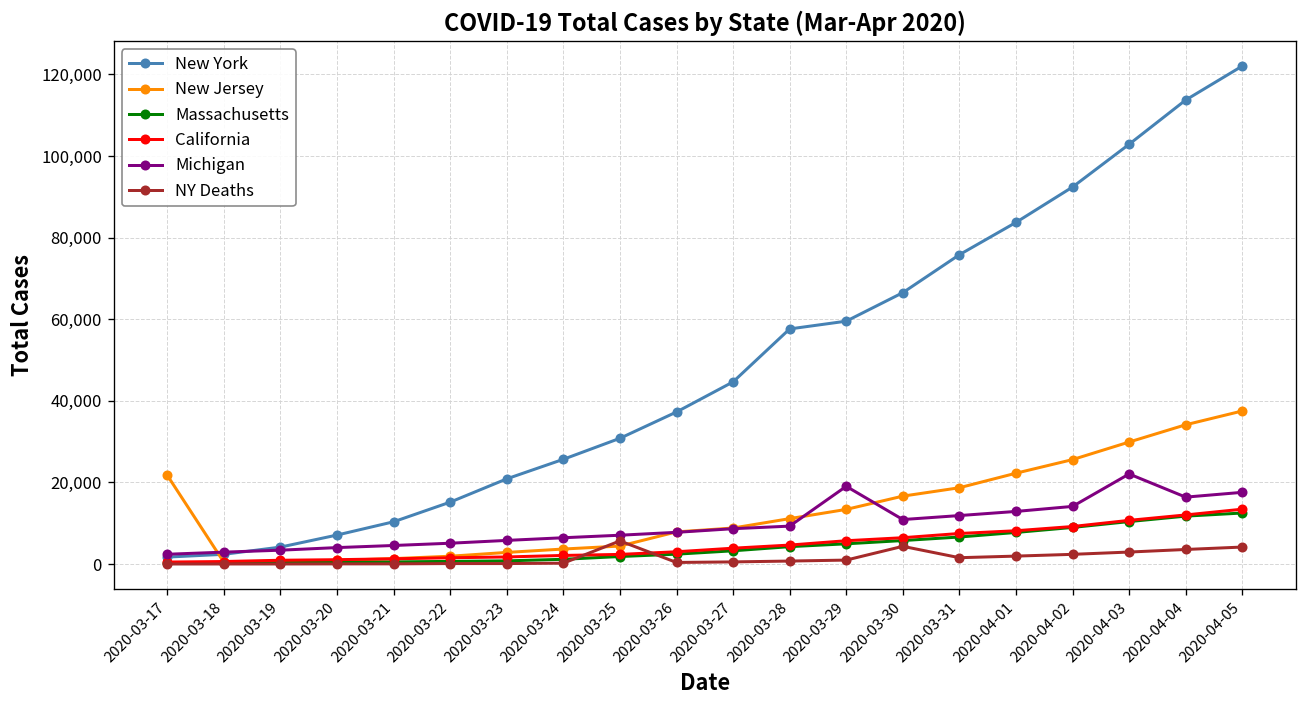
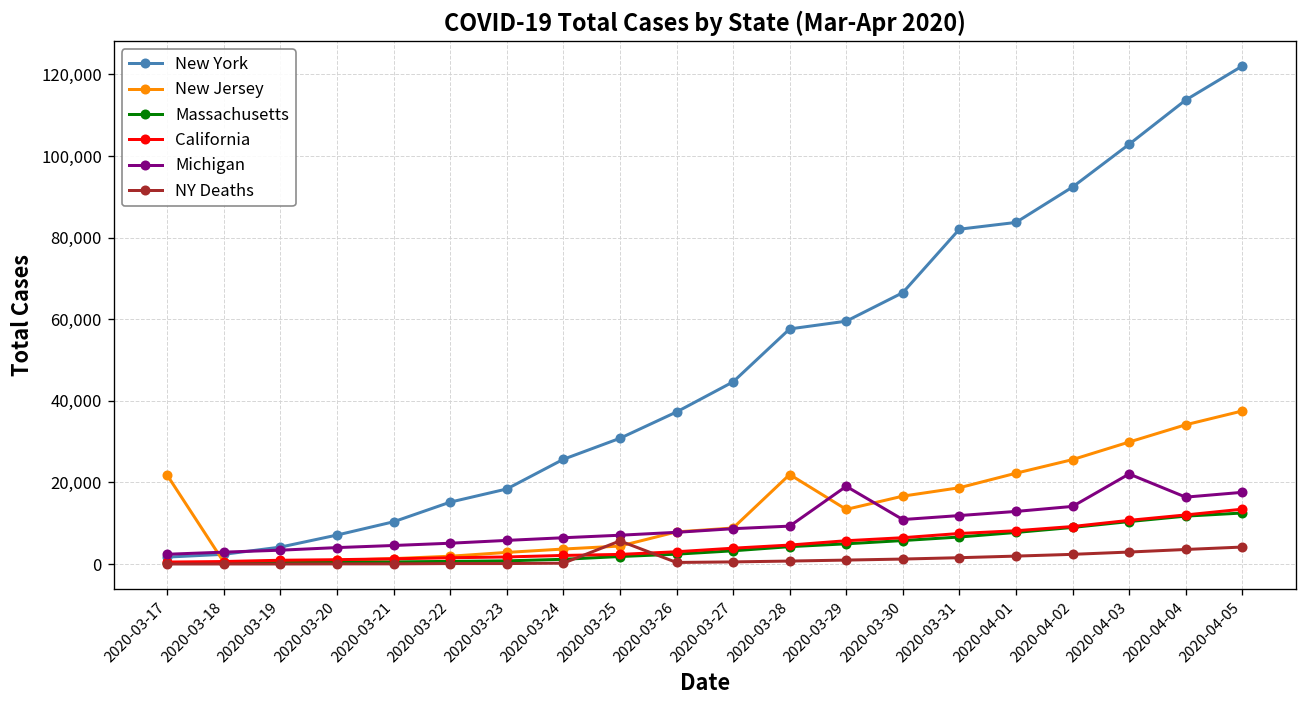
  {
    "New York": {
      "2020-03-19": "4,000",
      "2020-03-20": "7,000",
      "2020-03-21": "10,000",
      "2020-03-22": "15,000",
-     "2020-03-23": "21,000",
+     "2020-03-23": "18,000",
      "2020-03-24": "26,000",
      "2020-03-25": "31,000",
      "2020-03-26": "37,000",
      "2020-03-27": "45,000",
      "2020-03-28": "58,000",
      "2020-03-29": "60,000",
      "2020-03-30": "66,000",
-     "2020-03-31": "76,000",
+     "2020-03-31": "82,000",
      "2020-04-01": "84,000",
      "2020-04-02": "92,000",
      "2020-04-03": "103,000",
      "2020-04-04": "114,000",
      "2020-04-05": "122,000"
    },
    "New Jersey": {
      "2020-03-17": "22,000",
      "2020-03-23": "3,000",
      "2020-03-24": "4,000",
      "2020-03-25": "4,000",
-     "2020-03-28": "11,000",
+     "2020-03-28": "22,000",
      "2020-03-29": "13,000",
      "2020-03-30": "17,000",
      "2020-03-31": "19,000",
      "2020-04-01": "22,000",
      "2020-04-02": "26,000",
      "2020-04-03": "30,000",
      "2020-04-04": "34,000",
      "2020-04-05": "38,000"
    },
    "Massachusetts": {
      "2020-03-24": "1,000",
      "2020-03-29": "5,000",
      "2020-03-31": "7,000",
      "2020-04-05": "13,000"
    },
    "California": {
      "2020-03-23": "2,000",
      "2020-03-24": "2,000",
      "2020-03-29": "6,000",
      "2020-03-31": "7,000",
      "2020-04-05": "13,000"
    },
    "Michigan": {
      "2020-03-19": "3,000",
      "2020-03-20": "4,000",
      "2020-03-21": "5,000",
      "2020-03-22": "5,000",
      "2020-03-23": "6,000",
      "2020-03-24": "6,000",
      "2020-03-25": "7,000",
      "2020-03-28": "9,000",
      "2020-03-29": "19,000",
      "2020-03-30": "11,000",
      "2020-03-31": "12,000",
      "2020-04-01": "13,000",
      "2020-04-02": "14,000",
      "2020-04-03": "22,000",
      "2020-04-04": "16,000",
      "2020-04-05": "18,000"
    },
    "NY Deaths": {
      "2020-03-24": "0",
      "2020-03-25": "6,000",
      "2020-03-26": "0",
      "2020-03-27": "1,000",
      "2020-03-28": "1,000",
      "2020-03-29": "1,000",
-     "2020-03-30": "4,000",
+     "2020-03-30": "1,000",
      "2020-03-31": "2,000",
      "2020-04-01": "2,000",
      "2020-04-02": "2,000",
      "2020-04-03": "3,000",
      "2020-04-04": "4,000",
      "2020-04-05": "4,000"
    }
  }
